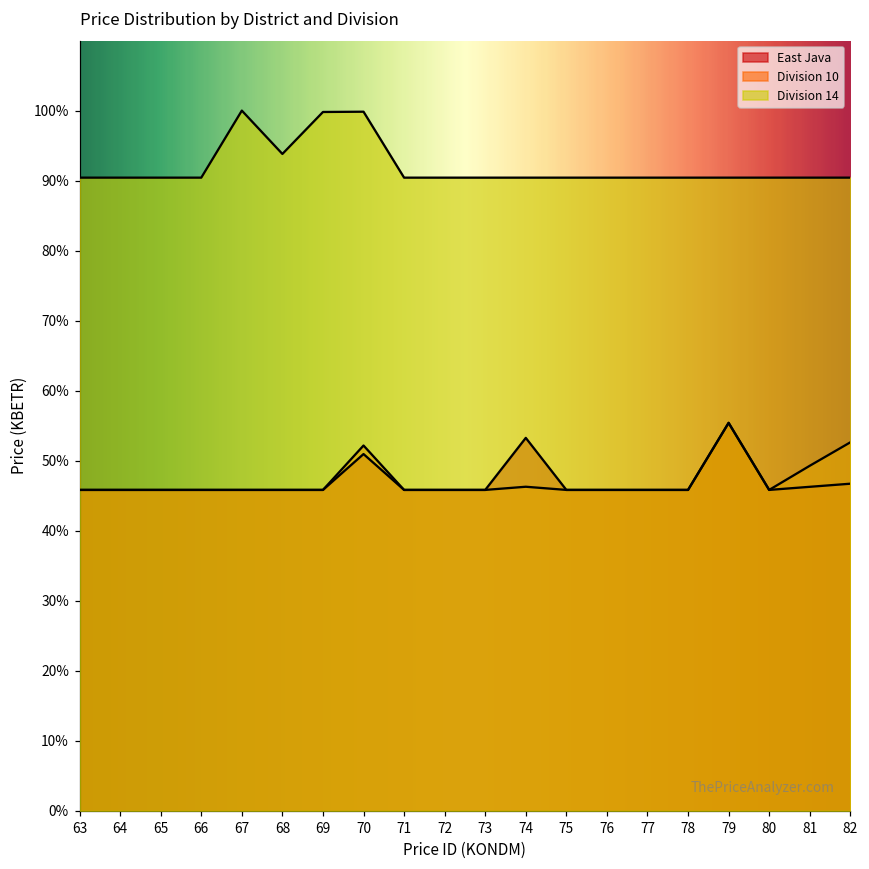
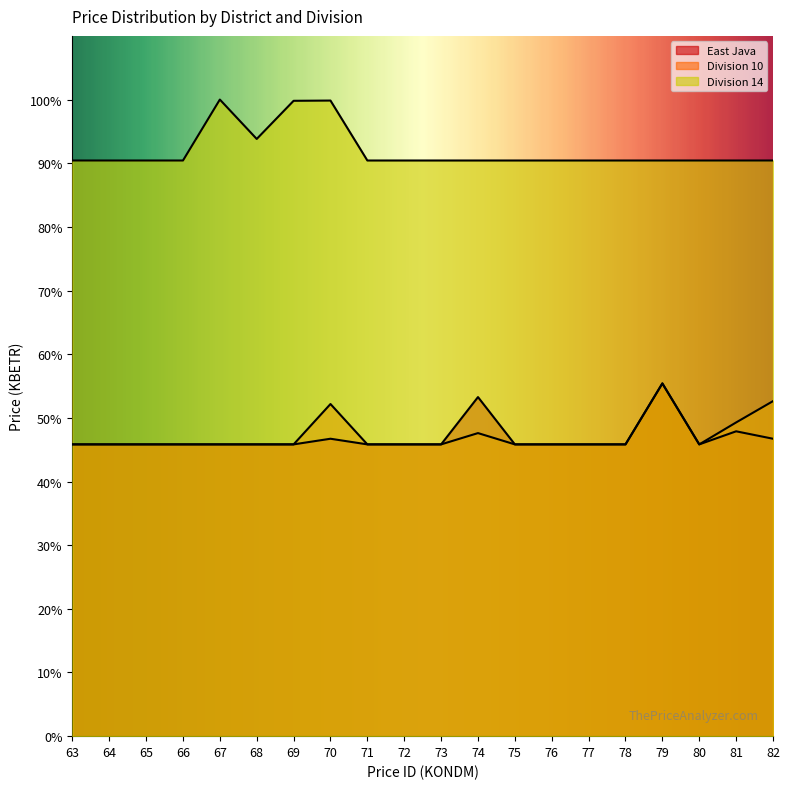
  {
    "East Java": {
-     "70": "51%",
+     "70": "47%",
      "74": "53%",
-     "81": "46%",
+     "81": "48%",
      "82": "47%"
    },
    "Division 10": {
      "70": "52%",
-     "74": "46%",
+     "74": "48%",
      "81": "49%",
      "82": "53%"
    },
    "Division 14": {
      "63": "90%",
      "64": "90%",
      "65": "90%",
      "66": "90%",
      "67": "100%",
      "68": "94%",
      "69": "100%",
      "70": "100%",
      "71": "90%",
      "72": "90%",
      "73": "90%",
      "74": "90%",
      "75": "90%",
      "76": "90%",
      "77": "90%",
      "78": "90%",
      "79": "90%",
      "80": "90%",
      "81": "90%",
      "82": "90%"
    }
  }
